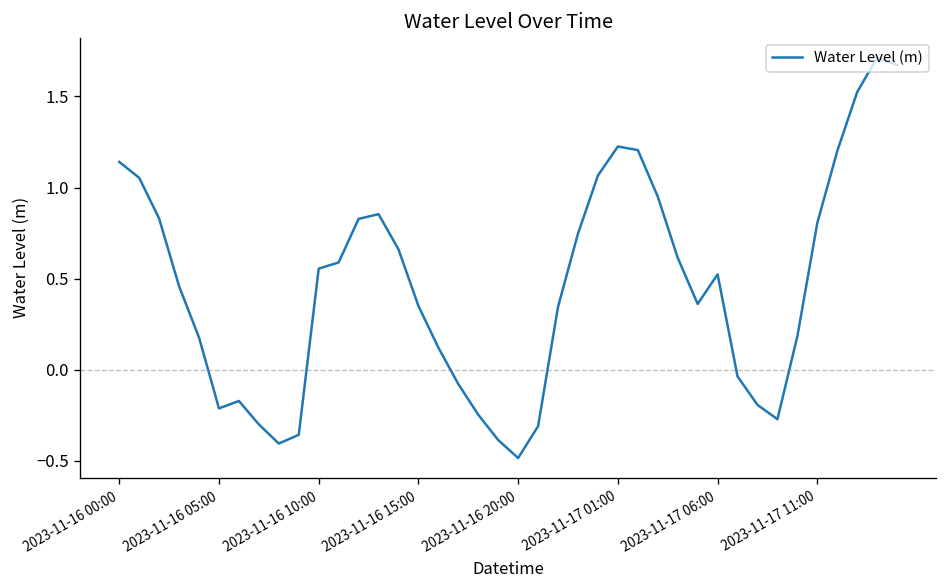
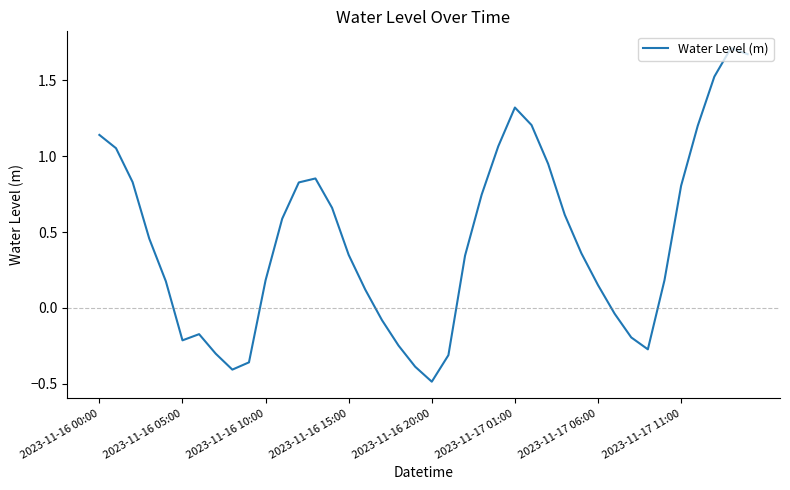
  {
    "2023-11-16 00:00": 1.14,
    "2023-11-16 05:00": -0.21,
-   "2023-11-16 10:00": 0.55,
+   "2023-11-16 10:00": 0.18,
    "2023-11-16 15:00": 0.35,
    "2023-11-16 20:00": -0.49,
-   "2023-11-17 01:00": 1.23,
-   "2023-11-17 06:00": 0.52,
+   "2023-11-17 01:00": 1.32,
+   "2023-11-17 06:00": 0.15,
    "2023-11-17 11:00": 0.81
  }
